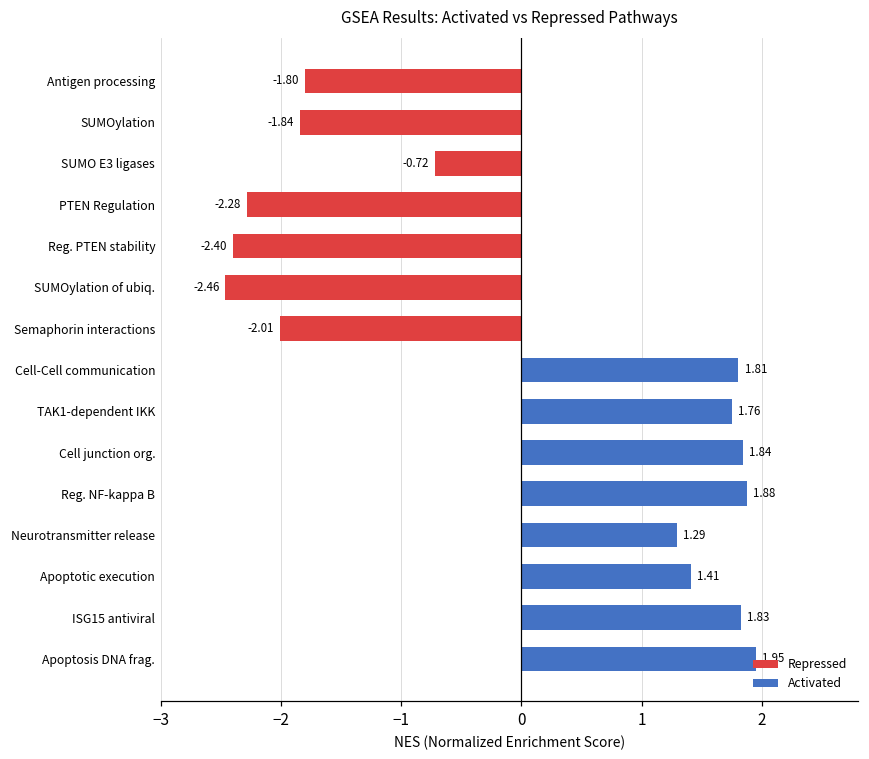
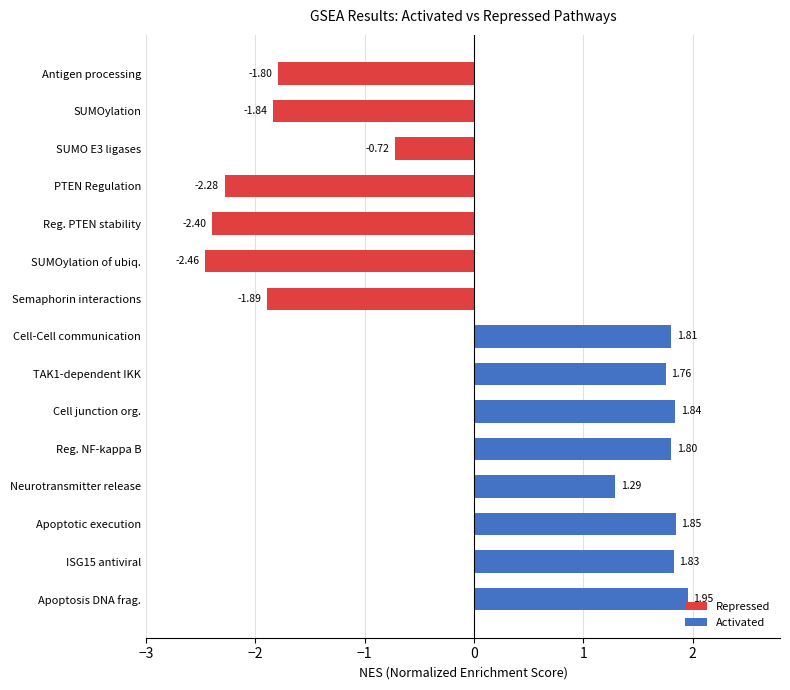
  {
    "Antigen processing": -1.80,
    "SUMOylation": -1.84,
    "SUMO E3 ligases": -0.72,
    "PTEN Regulation": -2.28,
    "Reg. PTEN stability": -2.40,
    "SUMOylation of ubiq.": -2.46,
-   "Semaphorin interactions": -2.01,
+   "Semaphorin interactions": -1.89,
    "Cell-Cell communication": 1.81,
    "TAK1-dependent IKK": 1.76,
    "Cell junction org.": 1.84,
-   "Reg. NF-kappa B": 1.88,
+   "Reg. NF-kappa B": 1.80,
    "Neurotransmitter release": 1.29,
-   "Apoptotic execution": 1.41,
+   "Apoptotic execution": 1.85,
    "ISG15 antiviral": 1.83,
    "Apoptosis DNA frag.": 1.95
  }
